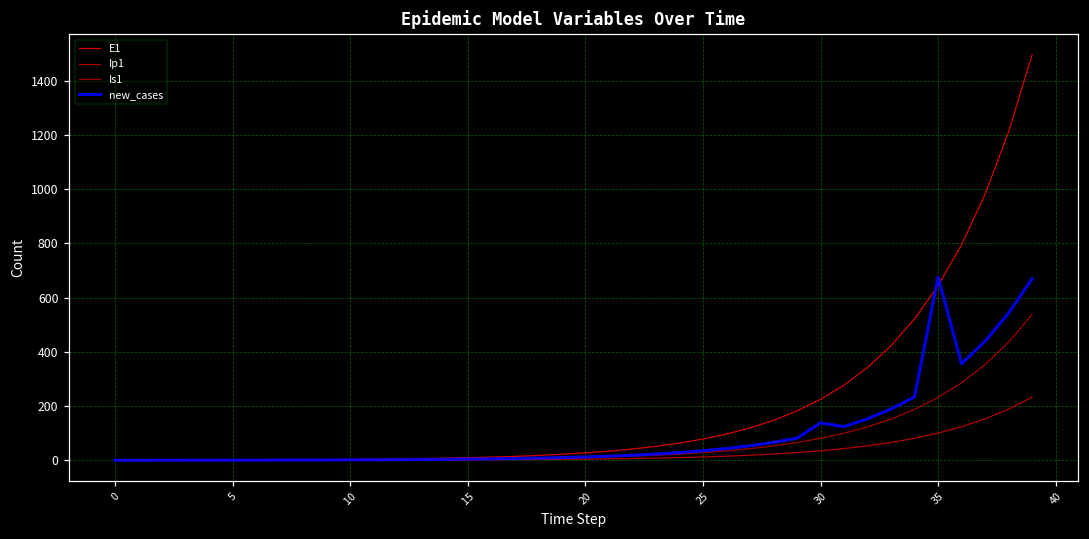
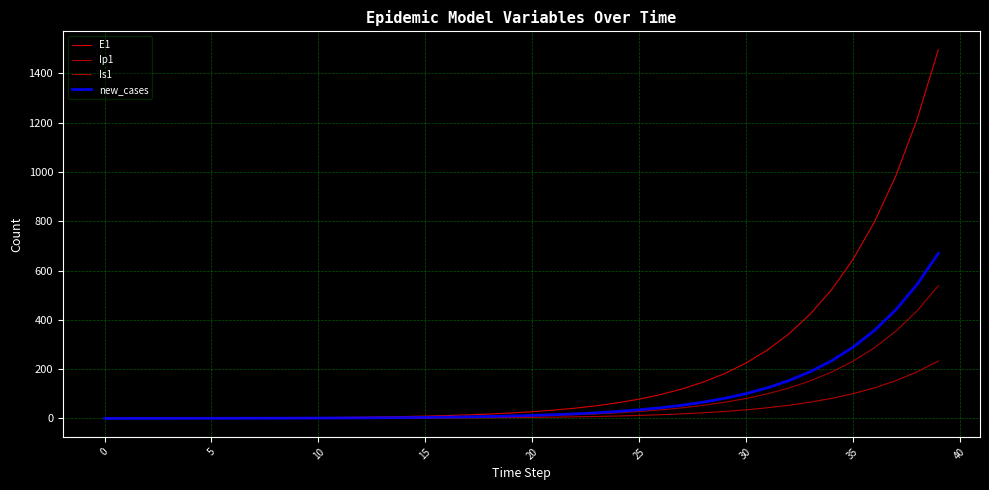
  {
    "new_cases": {
-     "30": 140,
-     "35": 680
+     "30": 100,
+     "35": 290
    }
  }
